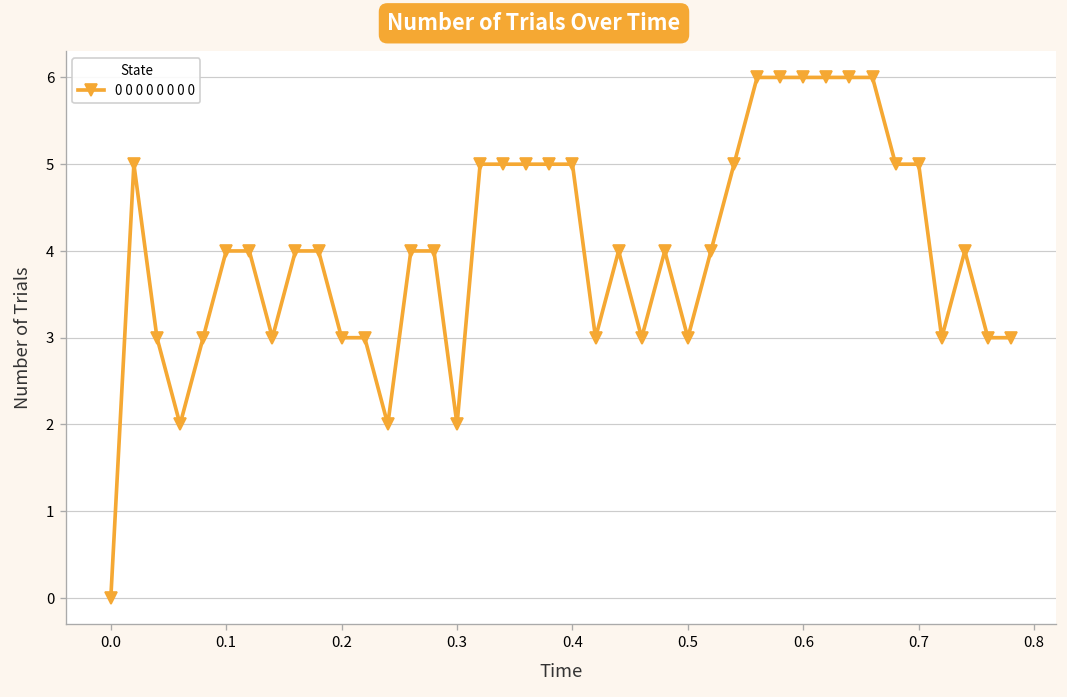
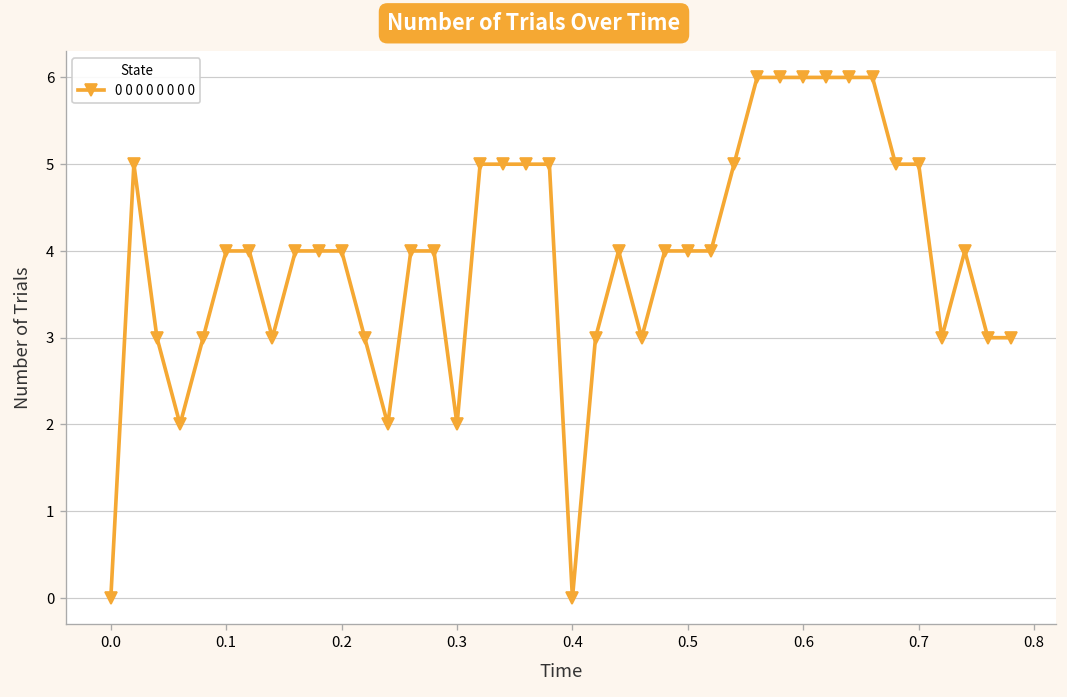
  {
    "0.0": 0,
    "0.1": 4,
-   "0.2": 3,
+   "0.2": 4,
    "0.3": 2,
-   "0.4": 5,
-   "0.5": 3,
+   "0.4": 0,
+   "0.5": 4,
    "0.6": 6,
    "0.7": 5
  }
